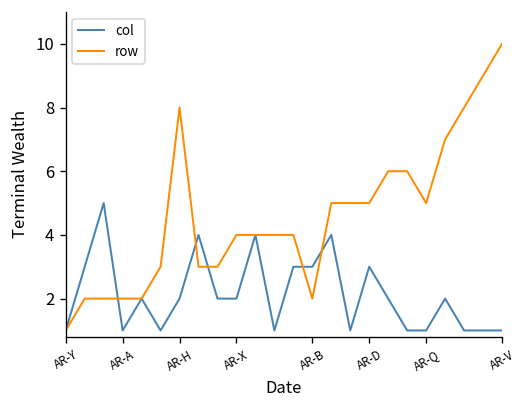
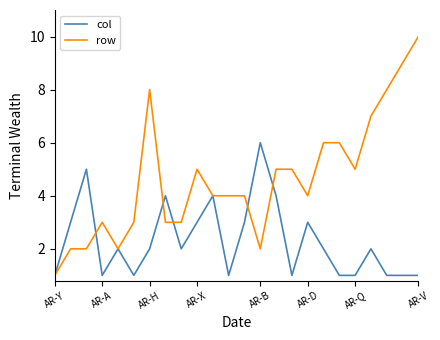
  {
    "col": {
      "AR-A": 1,
      "AR-H": 2,
-     "AR-X": 2,
-     "AR-B": 3,
+     "AR-X": 3,
+     "AR-B": 6,
      "AR-D": 3,
      "AR-Q": 1,
      "AR-V": 1
    },
    "row": {
-     "AR-A": 2,
+     "AR-A": 3,
      "AR-H": 8,
-     "AR-X": 4,
+     "AR-X": 5,
      "AR-B": 2,
-     "AR-D": 5,
+     "AR-D": 4,
      "AR-Q": 5,
      "AR-V": 10
    }
  }
